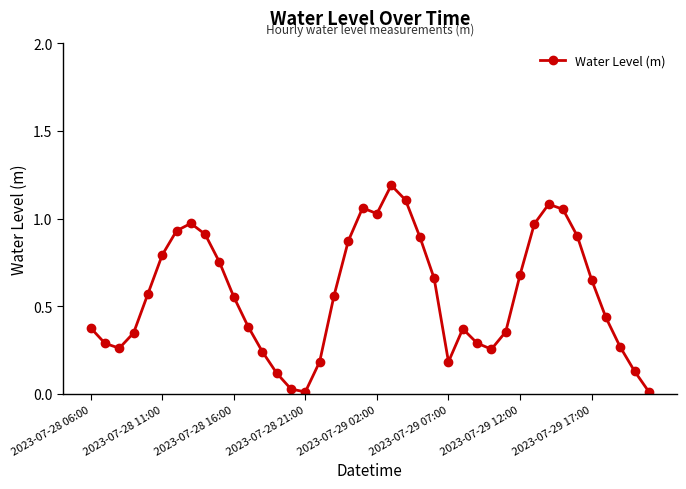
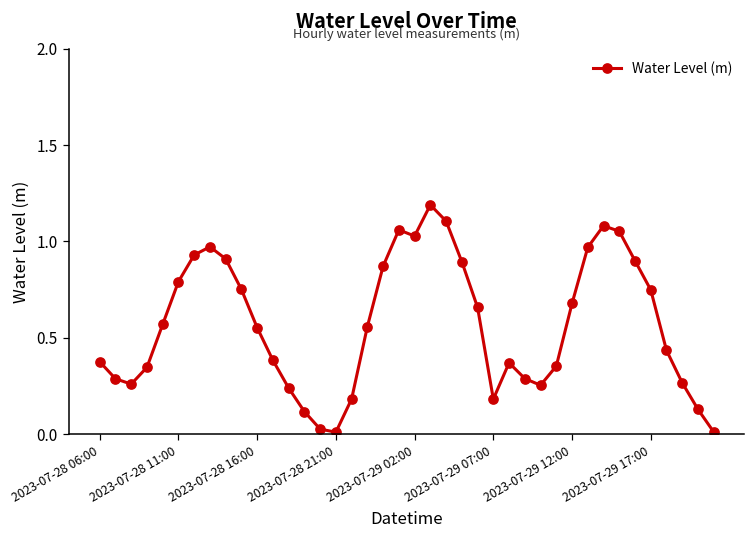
  {
    "2023-07-28 06:00": 0.38,
    "2023-07-28 11:00": 0.79,
    "2023-07-28 16:00": 0.55,
    "2023-07-28 21:00": 0.01,
    "2023-07-29 02:00": 1.03,
    "2023-07-29 07:00": 0.18,
    "2023-07-29 12:00": 0.68,
-   "2023-07-29 17:00": 0.65
+   "2023-07-29 17:00": 0.75
  }
